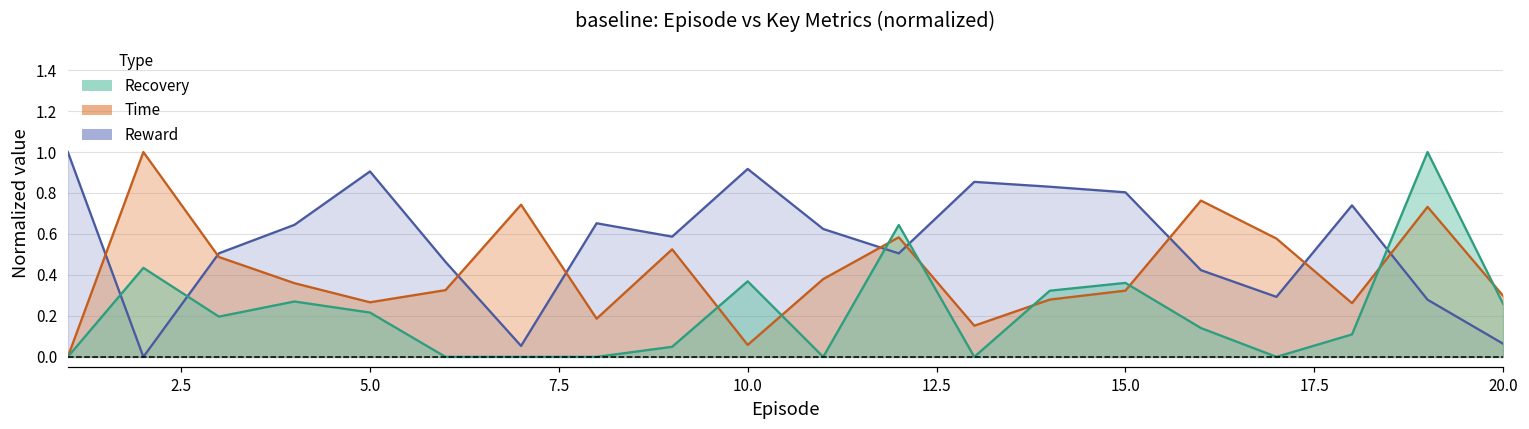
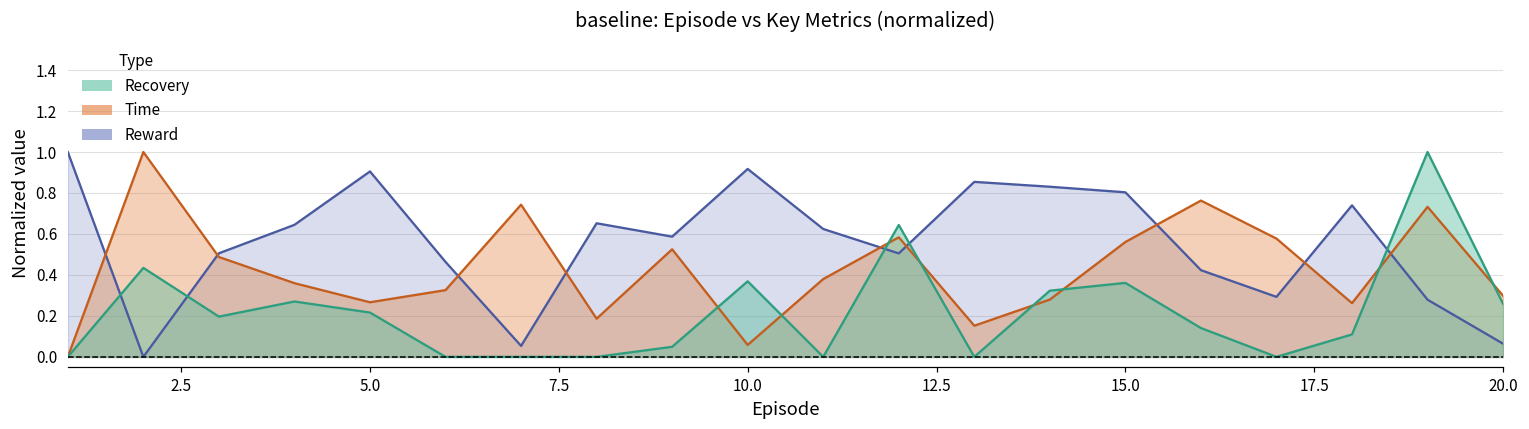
  {
    "Reward": {
      "5.0": 0.91,
      "10.0": 0.92,
      "15.0": 0.80,
      "20.0": 0.06
    },
    "Time": {
      "5.0": 0.27,
      "10.0": 0.06,
-     "15.0": 0.32,
+     "15.0": 0.56,
      "20.0": 0.30
    },
    "Recovery": {
      "5.0": 0.22,
      "10.0": 0.37,
      "15.0": 0.36,
      "20.0": 0.26
    }
  }
